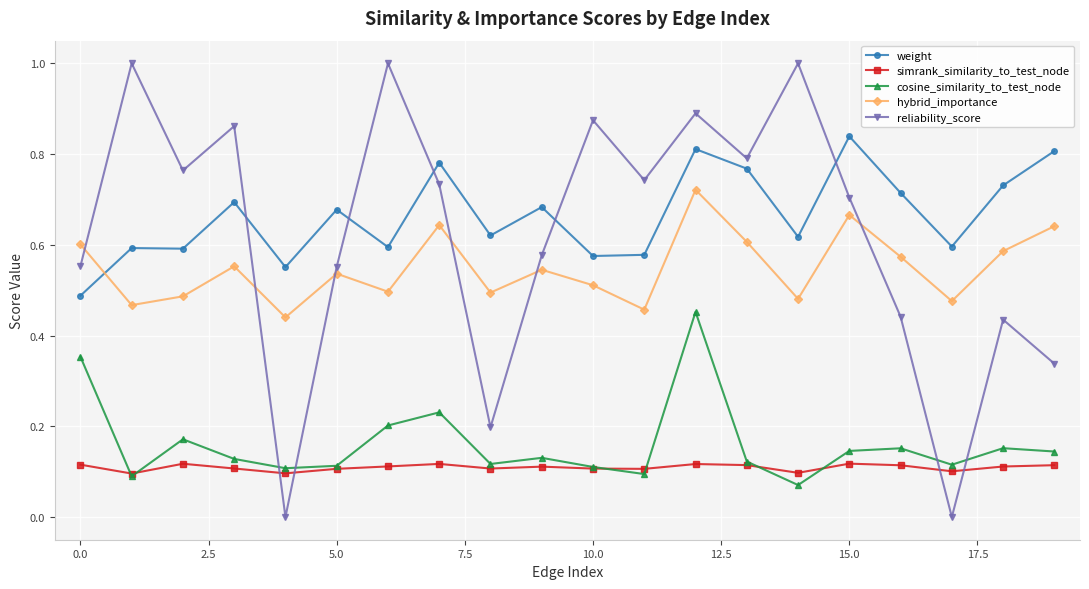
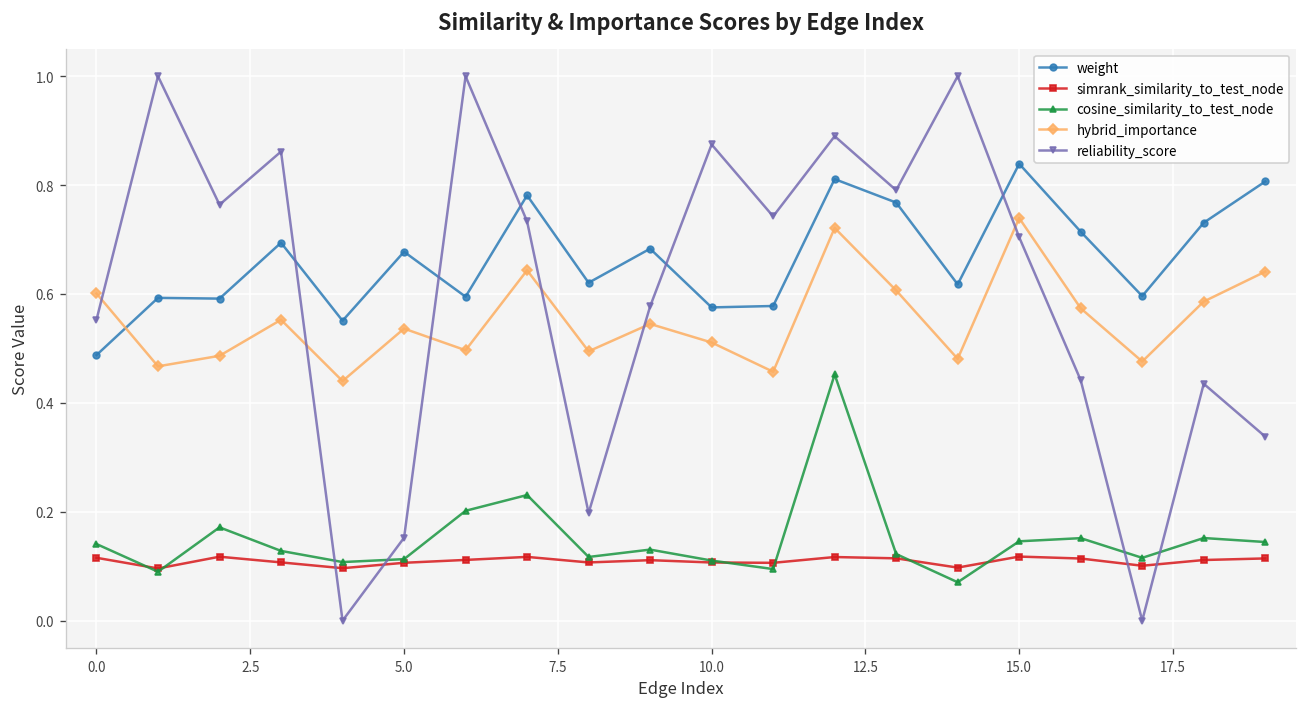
  {
    "weight": {
      "0.0": 0.49,
      "5.0": 0.68,
      "10.0": 0.58,
      "15.0": 0.84
    },
    "simrank_similarity_to_test_node": {
      "0.0": 0.12,
      "5.0": 0.11,
      "15.0": 0.12
    },
    "cosine_similarity_to_test_node": {
-     "0.0": 0.35,
+     "0.0": 0.14,
      "5.0": 0.11,
      "15.0": 0.15
    },
    "hybrid_importance": {
      "0.0": 0.60,
      "5.0": 0.54,
      "10.0": 0.51,
-     "15.0": 0.67
+     "15.0": 0.74
    },
    "reliability_score": {
      "0.0": 0.55,
-     "5.0": 0.55,
+     "5.0": 0.15,
      "10.0": 0.87,
      "15.0": 0.70
    }
  }
